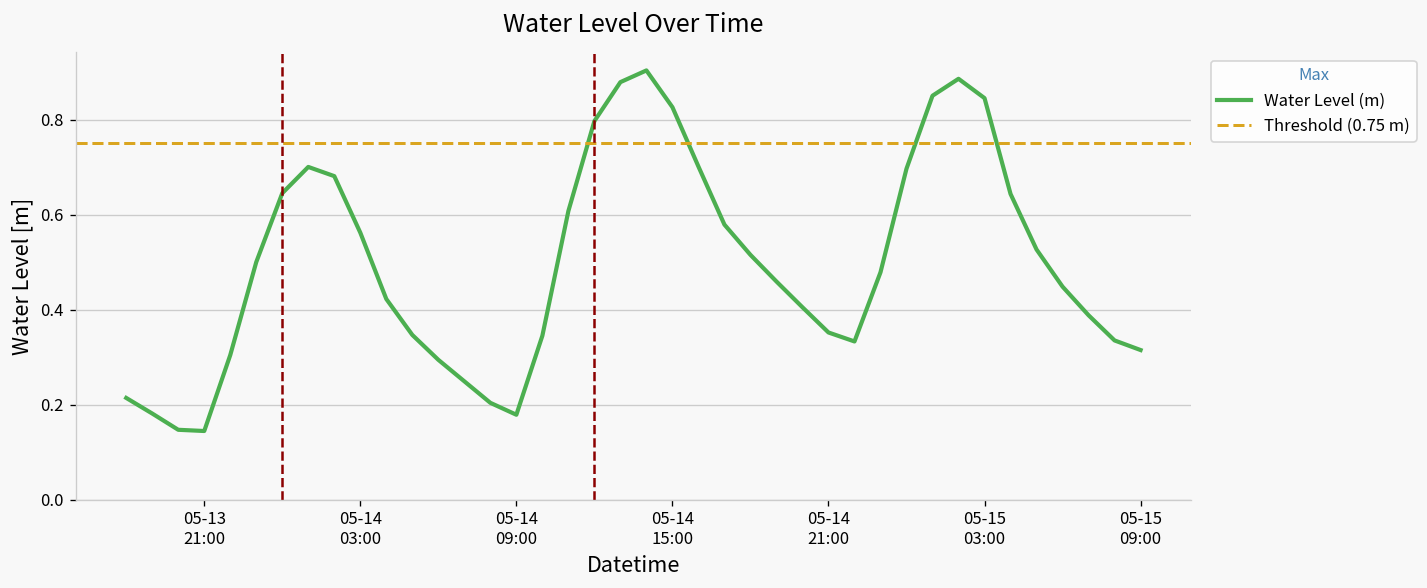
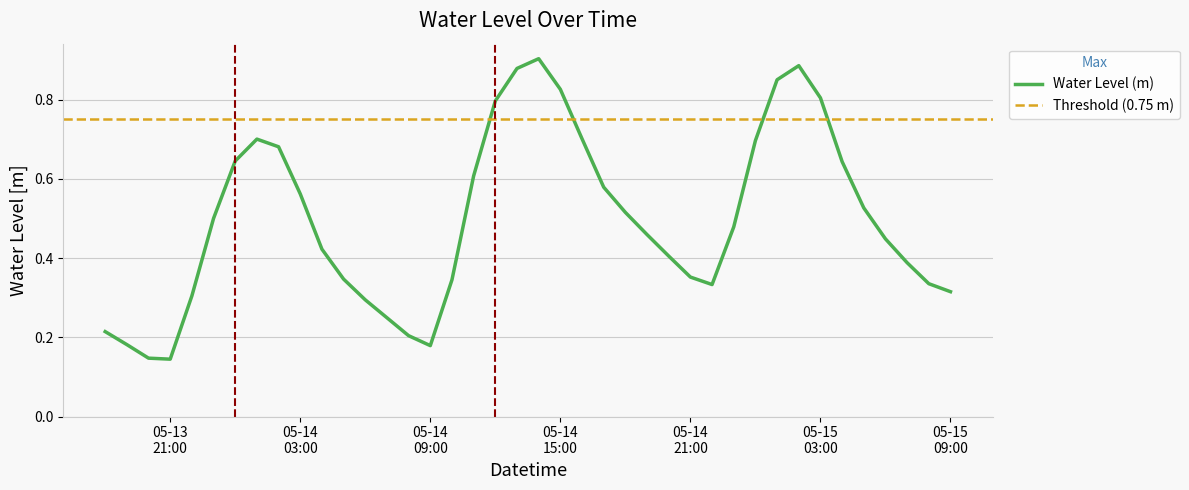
  {
    "05-13 21:00": 0.14,
    "05-14 03:00": 0.56,
    "05-14 09:00": 0.18,
    "05-14 15:00": 0.83,
    "05-14 21:00": 0.35,
-   "05-15 03:00": 0.85,
+   "05-15 03:00": 0.80,
    "05-15 09:00": 0.32
  }
